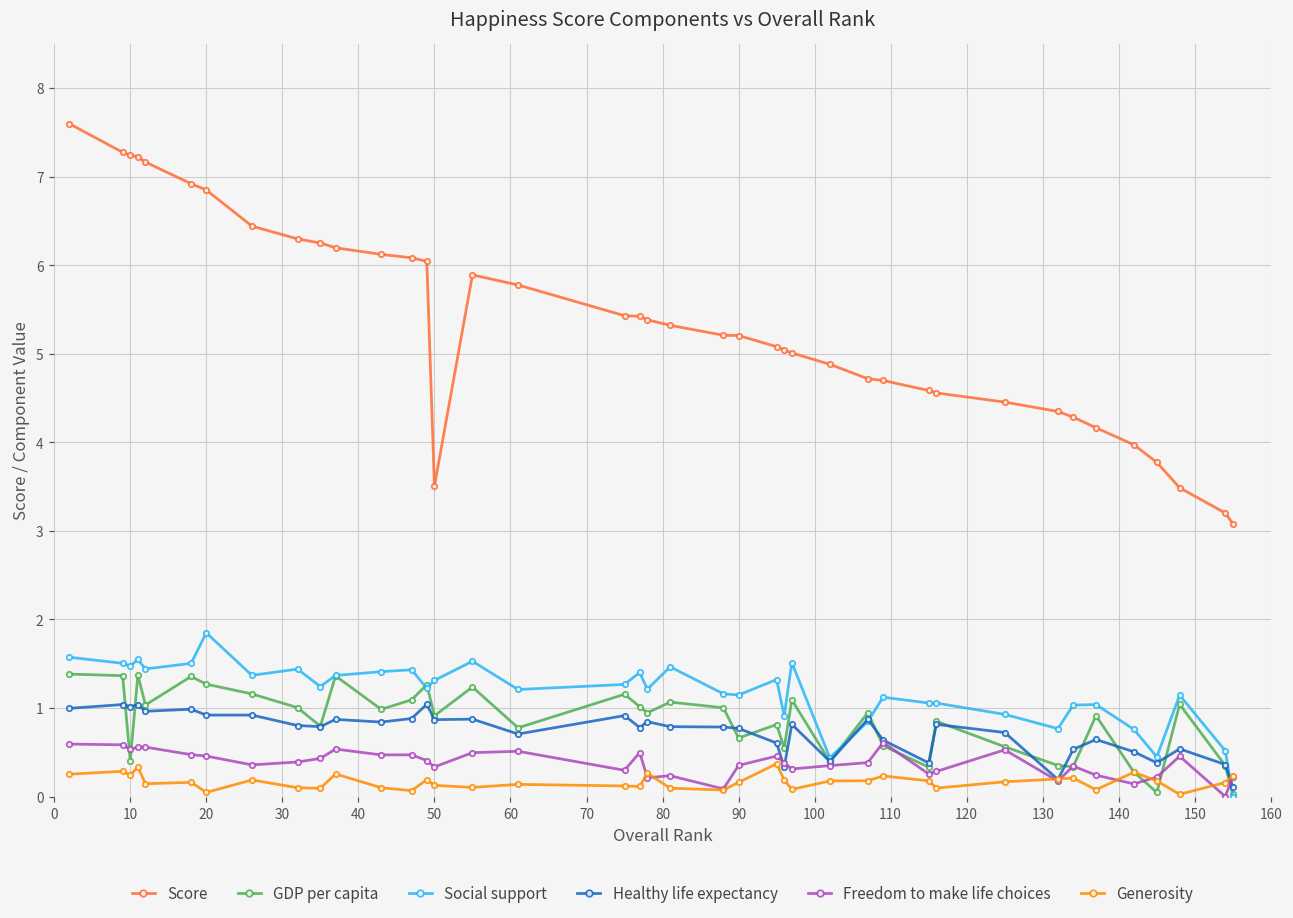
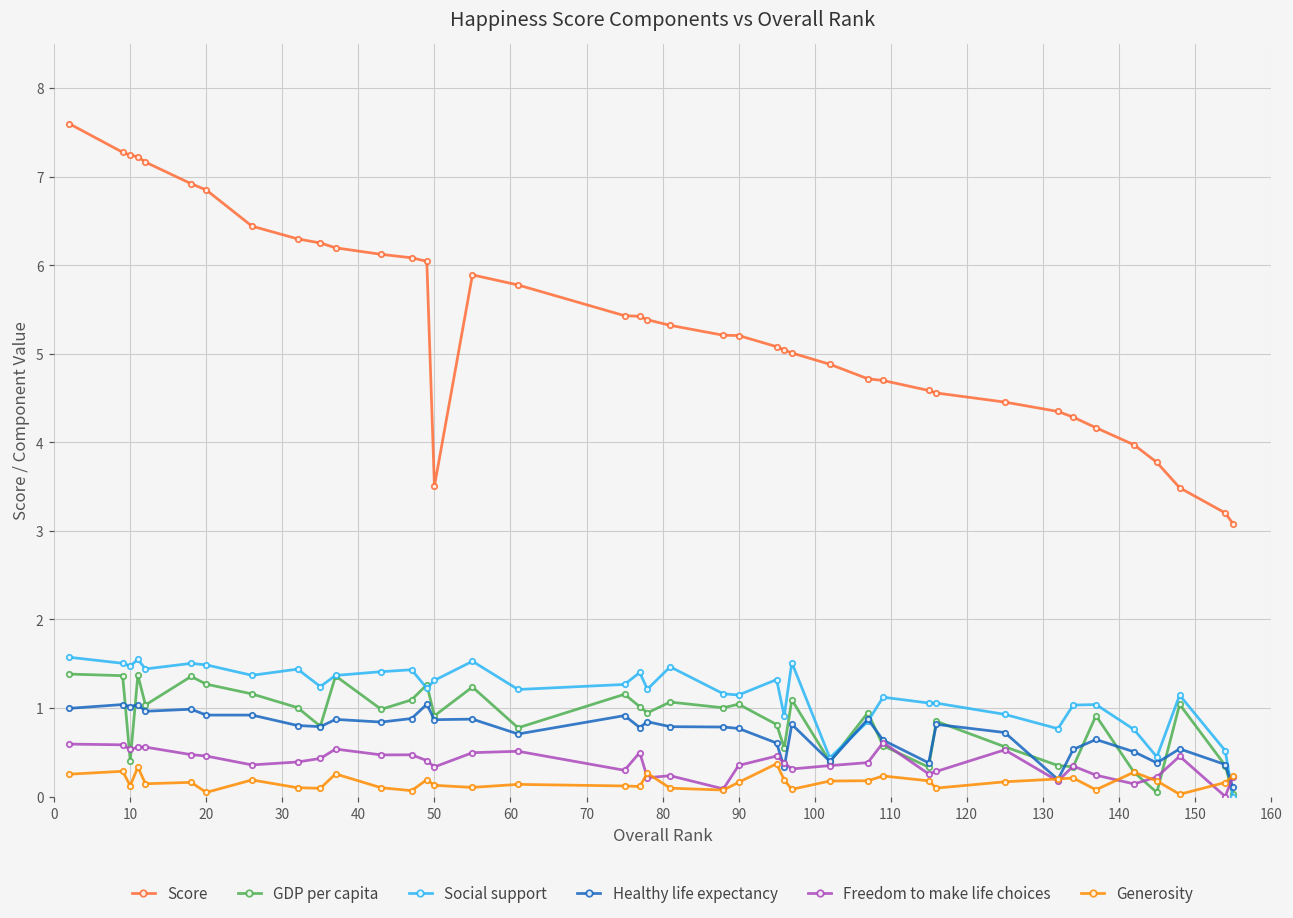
  {
    "Score": {
      "10": 7.2,
      "20": 6.9,
      "50": 3.5,
      "90": 5.2
    },
    "GDP per capita": {
      "10": 0.4,
      "20": 1.3,
      "50": 0.9,
-     "90": 0.7
+     "90": 1.0
    },
    "Social support": {
      "10": 1.5,
-     "20": 1.8,
+     "20": 1.5,
      "50": 1.3,
      "90": 1.1
    },
    "Healthy life expectancy": {
      "10": 1.0,
      "20": 0.9,
      "50": 0.9,
      "90": 0.8
    },
    "Freedom to make life choices": {
      "10": 0.5,
      "20": 0.5,
      "50": 0.3,
      "90": 0.4
    },
    "Generosity": {
-     "10": 0.2,
+     "10": 0.1,
      "20": 0.0,
      "50": 0.1,
      "90": 0.2
    }
  }
